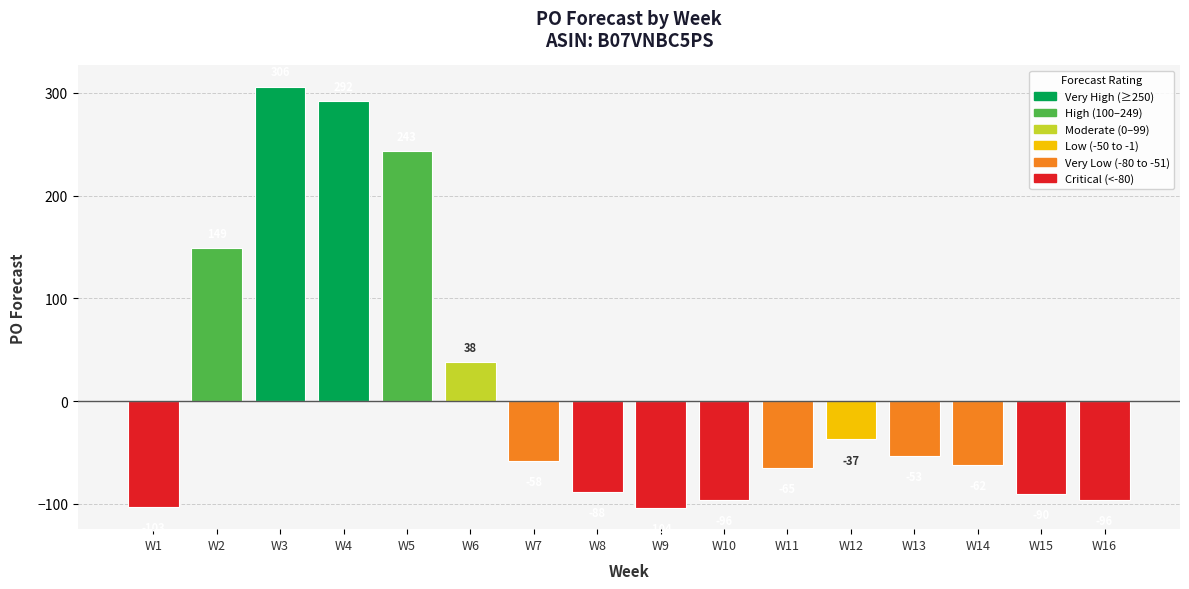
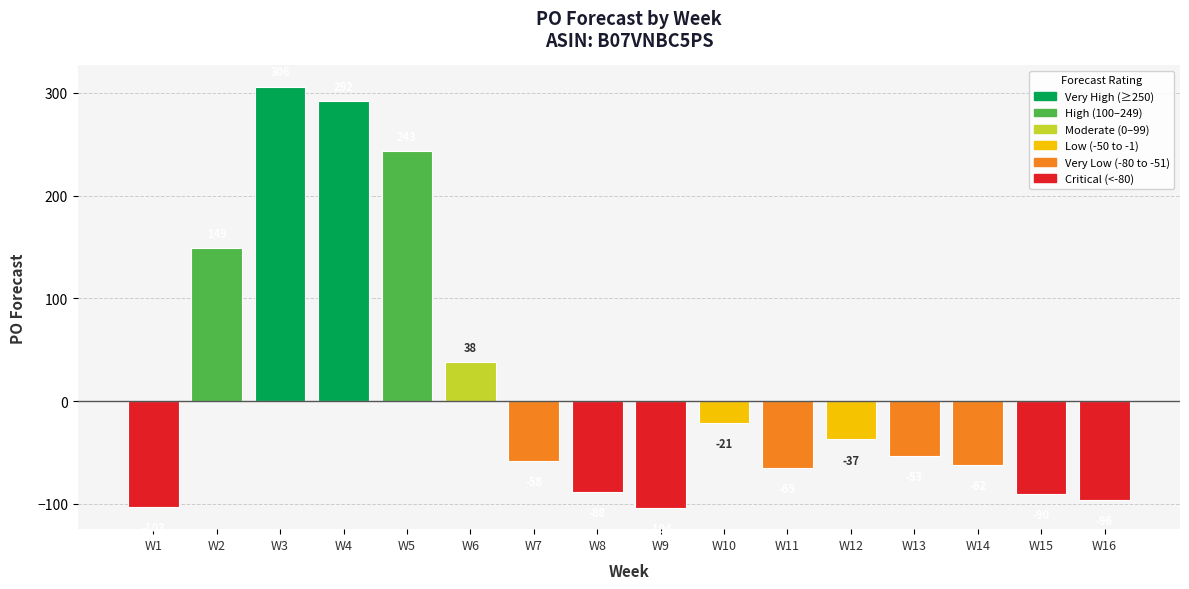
  {
    "W1": -103,
    "W2": 149,
    "W3": 306,
    "W4": 292,
    "W5": 243,
    "W7": -58,
    "W8": -88,
    "W9": -104,
-   "W10": -96,
+   "W10": -21,
    "W11": -65,
    "W13": -53,
    "W14": -62,
    "W15": -90,
    "W16": -96
  }
